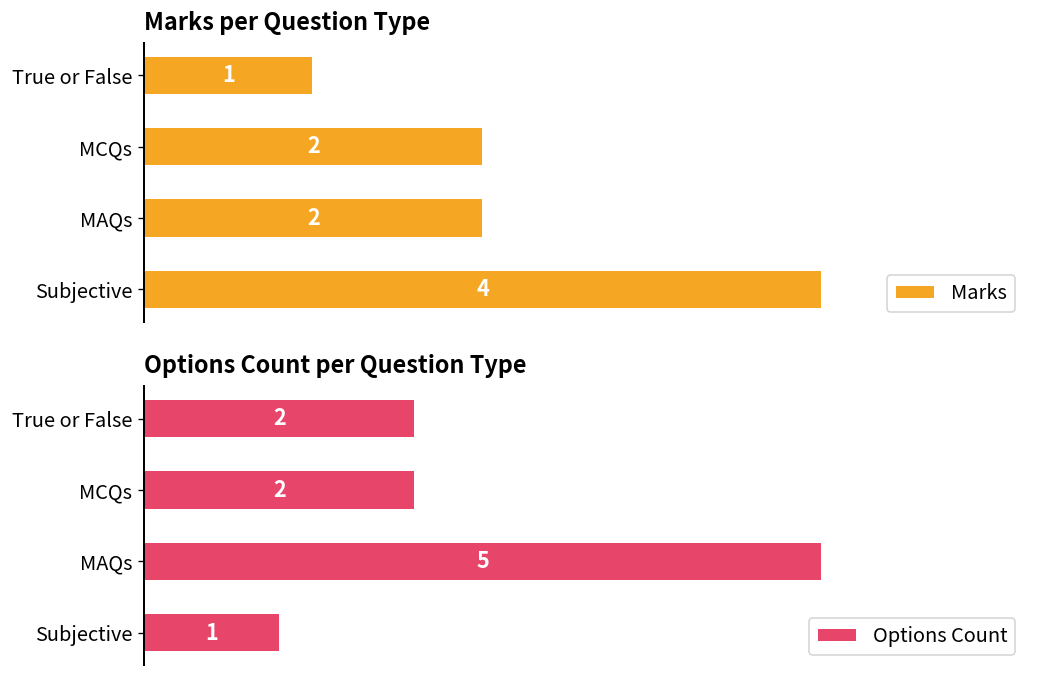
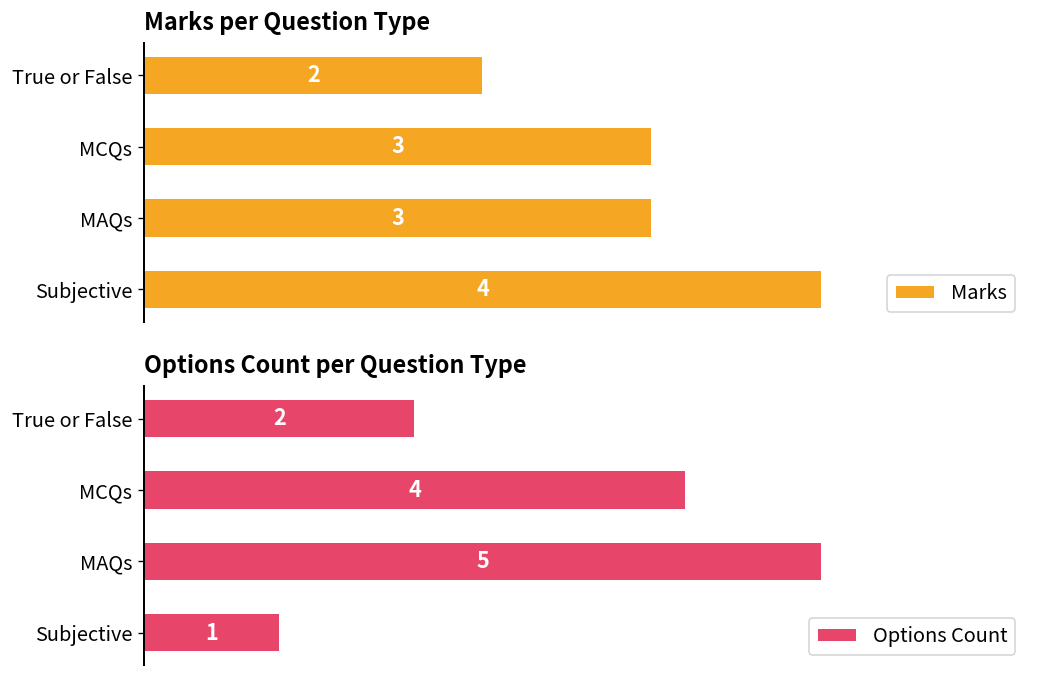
  {
    "Marks per Question Type": {
-     "True or False": 1,
-     "MCQs": 2,
-     "MAQs": 2,
+     "True or False": 2,
+     "MCQs": 3,
+     "MAQs": 3,
      "Subjective": 4
    },
    "Options Count per Question Type": {
      "True or False": 2,
-     "MCQs": 2,
+     "MCQs": 4,
      "MAQs": 5,
      "Subjective": 1
    }
  }
